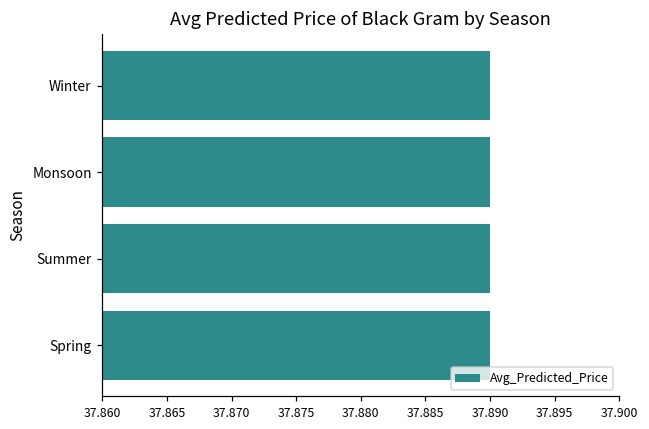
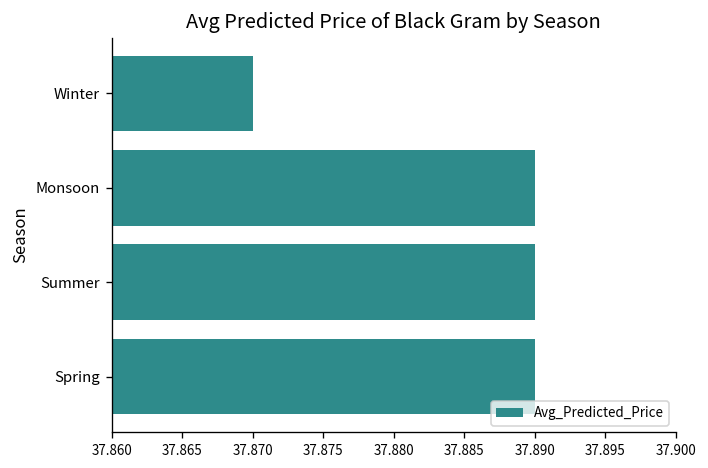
  {
-   "Winter": 37.89,
+   "Winter": 37.87,
    "Monsoon": 37.89,
    "Summer": 37.89,
    "Spring": 37.89
  }
